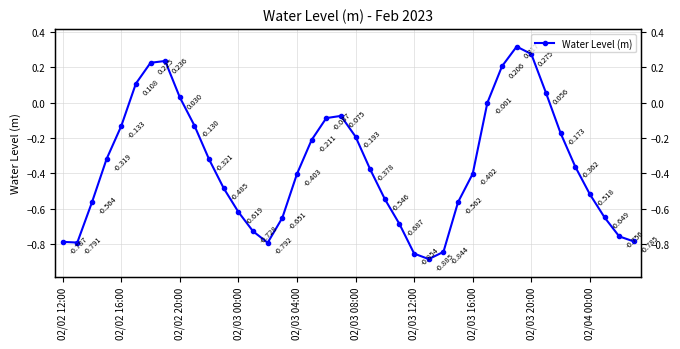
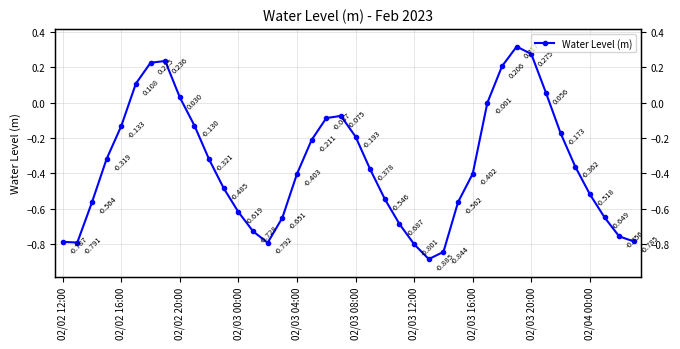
  {
    "02/02 16:00": -0.133,
    "02/02 20:00": 0.030,
    "02/03 00:00": -0.619,
    "02/03 04:00": -0.403,
    "02/03 08:00": -0.193,
-   "02/03 12:00": -0.854,
+   "02/03 12:00": -0.801,
    "02/03 16:00": -0.402,
    "02/04 00:00": -0.518
  }
